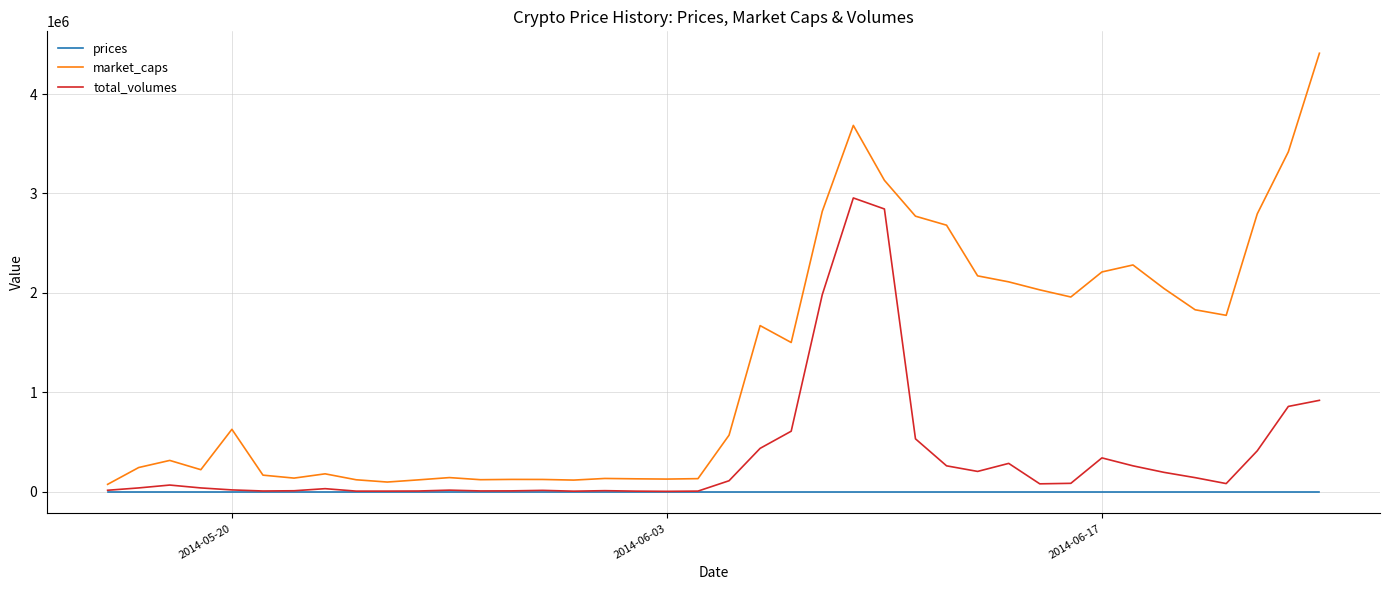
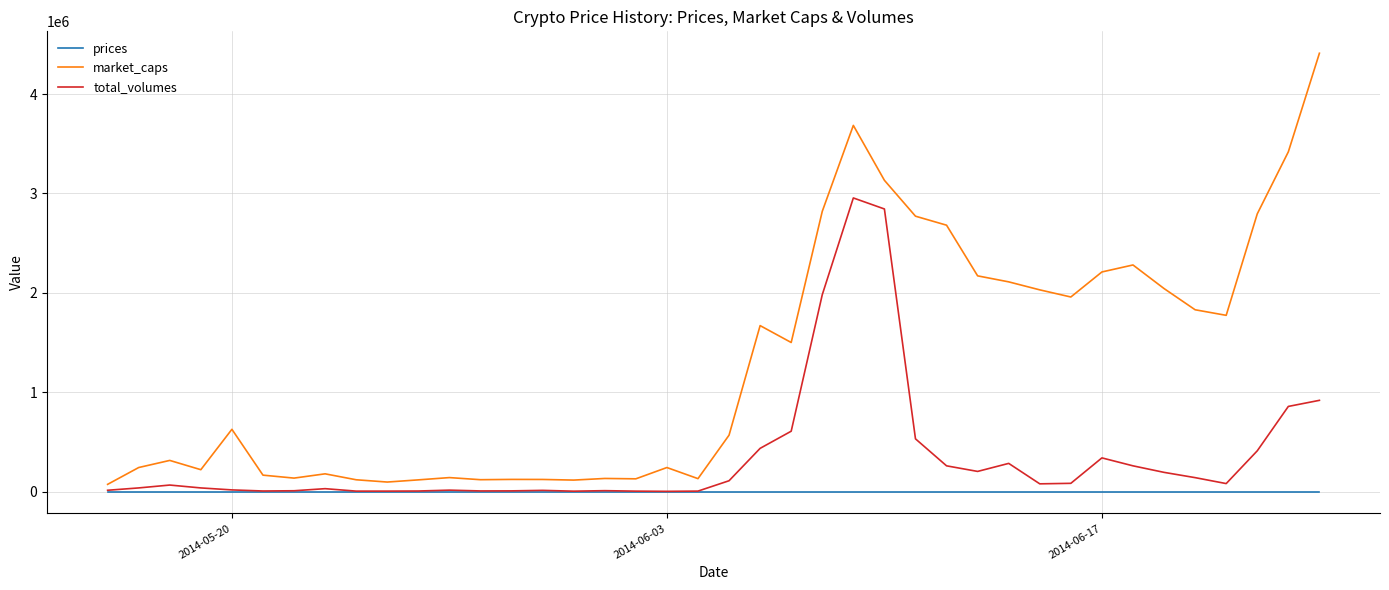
  {
    "prices": {
      "2014-06-17": 0
    },
    "market_caps": {
      "2014-05-20": 600000,
-     "2014-06-03": 100000,
+     "2014-06-03": 200000,
      "2014-06-17": 2200000
    },
    "total_volumes": {
      "2014-06-17": 300000
    }
  }
